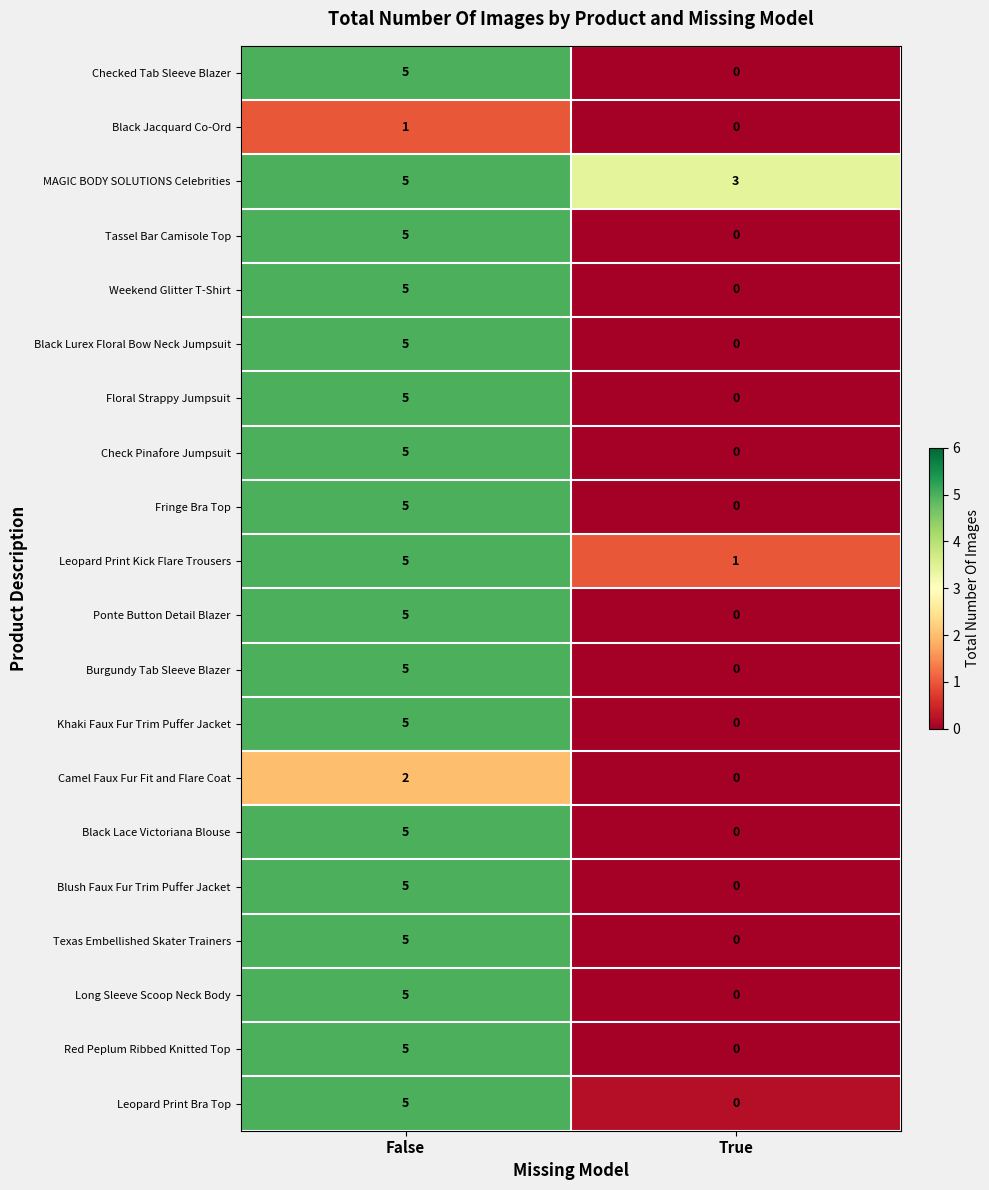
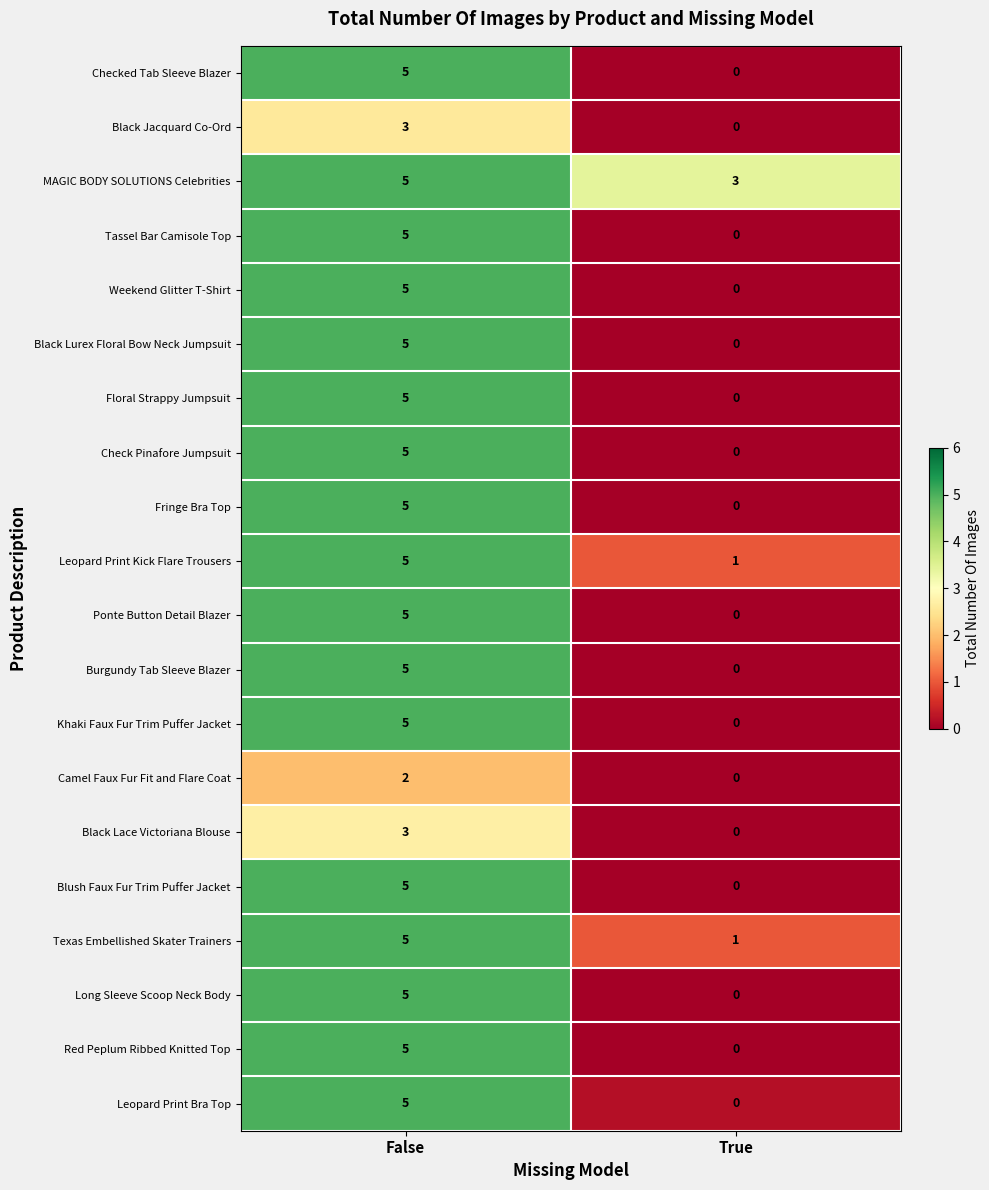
  {
    "Checked Tab Sleeve Blazer": {
      "False": 5,
      "True": 0
    },
    "Black Jacquard Co-Ord": {
-     "False": 1,
+     "False": 3,
      "True": 0
    },
    "MAGIC BODY SOLUTIONS Celebrities": {
      "False": 5,
      "True": 3
    },
    "Tassel Bar Camisole Top": {
      "False": 5,
      "True": 0
    },
    "Weekend Glitter T-Shirt": {
      "False": 5,
      "True": 0
    },
    "Black Lurex Floral Bow Neck Jumpsuit": {
      "False": 5,
      "True": 0
    },
    "Floral Strappy Jumpsuit": {
      "False": 5,
      "True": 0
    },
    "Check Pinafore Jumpsuit": {
      "False": 5,
      "True": 0
    },
    "Fringe Bra Top": {
      "False": 5,
      "True": 0
    },
    "Leopard Print Kick Flare Trousers": {
      "False": 5,
      "True": 1
    },
    "Ponte Button Detail Blazer": {
      "False": 5,
      "True": 0
    },
    "Burgundy Tab Sleeve Blazer": {
      "False": 5,
      "True": 0
    },
    "Khaki Faux Fur Trim Puffer Jacket": {
      "False": 5,
      "True": 0
    },
    "Camel Faux Fur Fit and Flare Coat": {
      "False": 2,
      "True": 0
    },
    "Black Lace Victoriana Blouse": {
-     "False": 5,
+     "False": 3,
      "True": 0
    },
    "Blush Faux Fur Trim Puffer Jacket": {
      "False": 5,
      "True": 0
    },
    "Texas Embellished Skater Trainers": {
      "False": 5,
-     "True": 0
+     "True": 1
    },
    "Long Sleeve Scoop Neck Body": {
      "False": 5,
      "True": 0
    },
    "Red Peplum Ribbed Knitted Top": {
      "False": 5,
      "True": 0
    },
    "Leopard Print Bra Top": {
      "False": 5,
      "True": 0
    }
  }
